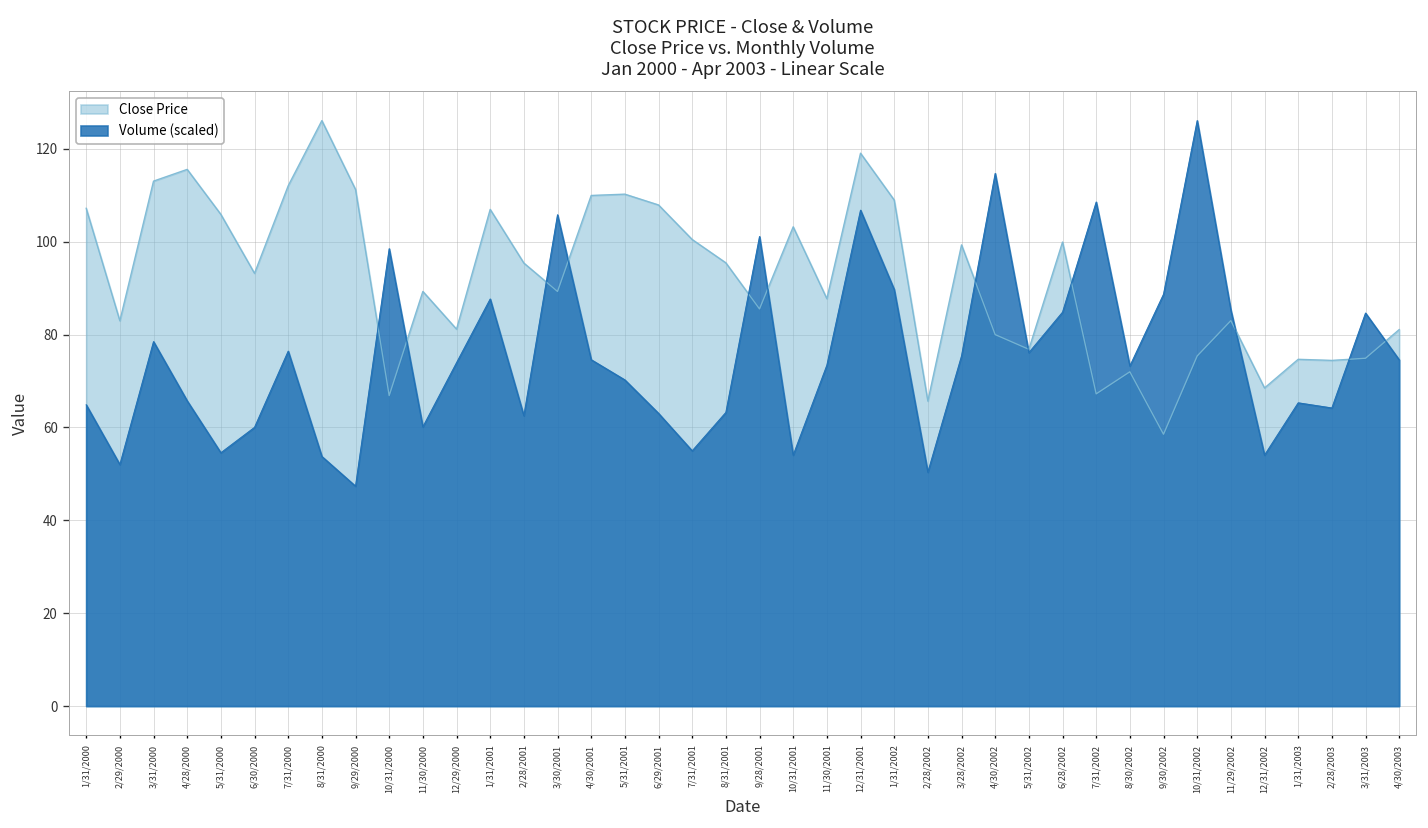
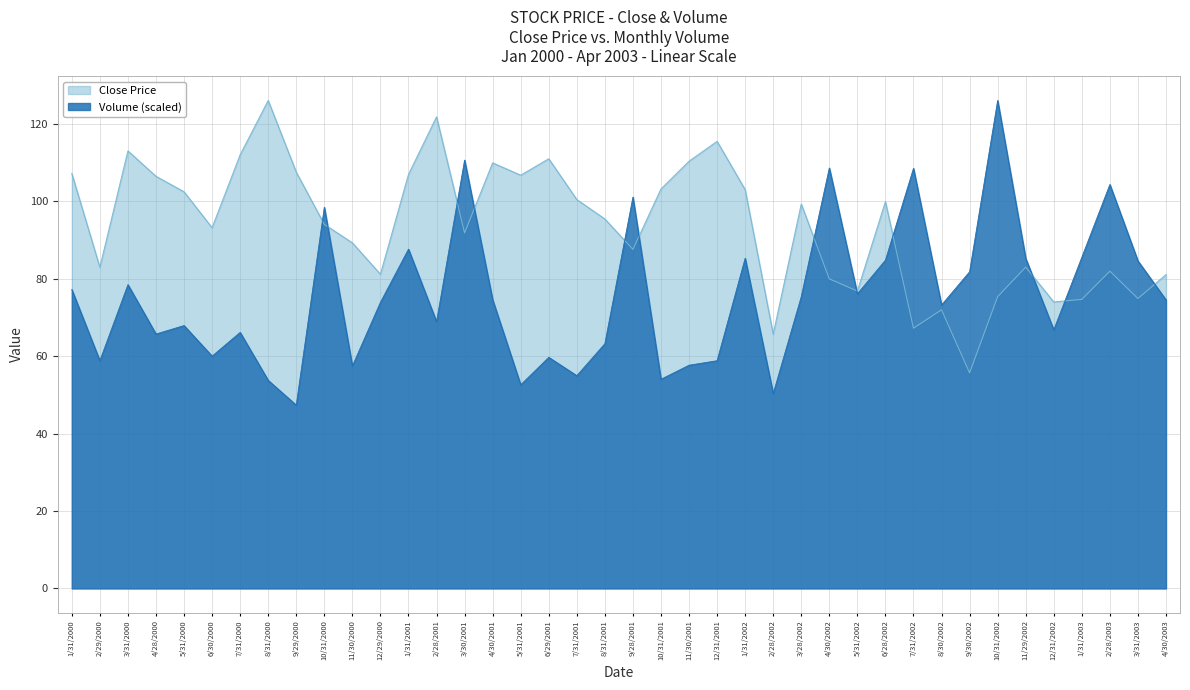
  {
    "Close Price": {
      "1/31/2000": 107,
      "2/29/2000": 83,
      "3/31/2000": 113,
-     "4/28/2000": 116,
-     "5/31/2000": 106,
+     "4/28/2000": 107,
+     "5/31/2000": 103,
      "6/30/2000": 93,
      "7/31/2000": 112,
      "8/31/2000": 126,
-     "9/29/2000": 111,
-     "10/31/2000": 67,
+     "9/29/2000": 108,
+     "10/31/2000": 94,
      "11/30/2000": 89,
      "12/29/2000": 81,
      "1/31/2001": 107,
-     "2/28/2001": 95,
-     "3/30/2001": 89,
+     "2/28/2001": 122,
+     "3/30/2001": 92,
      "4/30/2001": 110,
-     "5/31/2001": 110,
-     "6/29/2001": 108,
+     "5/31/2001": 107,
+     "6/29/2001": 111,
      "7/31/2001": 100,
      "8/31/2001": 95,
-     "9/28/2001": 86,
+     "9/28/2001": 88,
      "10/31/2001": 103,
-     "11/30/2001": 88,
-     "12/31/2001": 119,
-     "1/31/2002": 109,
+     "11/30/2001": 110,
+     "12/31/2001": 116,
+     "1/31/2002": 103,
      "2/28/2002": 66,
      "3/28/2002": 99,
      "4/30/2002": 80,
      "5/31/2002": 77,
      "6/28/2002": 100,
      "7/31/2002": 67,
      "8/30/2002": 72,
-     "9/30/2002": 59,
+     "9/30/2002": 56,
      "10/31/2002": 75,
      "11/29/2002": 83,
-     "12/31/2002": 69,
+     "12/31/2002": 74,
      "1/31/2003": 75,
-     "2/28/2003": 74,
+     "2/28/2003": 82,
      "3/31/2003": 75,
      "4/30/2003": 81
    },
    "Volume (scaled)": {
-     "1/31/2000": 65,
-     "2/29/2000": 52,
+     "1/31/2000": 77,
+     "2/29/2000": 59,
      "3/31/2000": 79,
      "4/28/2000": 66,
-     "5/31/2000": 55,
+     "5/31/2000": 68,
      "6/30/2000": 60,
-     "7/31/2000": 76,
+     "7/31/2000": 66,
      "8/31/2000": 54,
      "9/29/2000": 47,
      "10/31/2000": 99,
-     "11/30/2000": 60,
+     "11/30/2000": 57,
      "12/29/2000": 74,
      "1/31/2001": 88,
-     "2/28/2001": 63,
-     "3/30/2001": 106,
+     "2/28/2001": 69,
+     "3/30/2001": 111,
      "4/30/2001": 75,
-     "5/31/2001": 70,
-     "6/29/2001": 63,
+     "5/31/2001": 53,
+     "6/29/2001": 60,
      "7/31/2001": 55,
      "8/31/2001": 63,
      "9/28/2001": 101,
      "10/31/2001": 54,
-     "11/30/2001": 73,
-     "12/31/2001": 107,
-     "1/31/2002": 90,
+     "11/30/2001": 58,
+     "12/31/2001": 59,
+     "1/31/2002": 85,
      "2/28/2002": 50,
      "3/28/2002": 75,
-     "4/30/2002": 115,
+     "4/30/2002": 109,
      "5/31/2002": 76,
      "6/28/2002": 85,
      "7/31/2002": 109,
      "8/30/2002": 73,
-     "9/30/2002": 89,
+     "9/30/2002": 82,
      "10/31/2002": 126,
      "11/29/2002": 85,
-     "12/31/2002": 54,
-     "1/31/2003": 65,
-     "2/28/2003": 64,
+     "12/31/2002": 67,
+     "1/31/2003": 86,
+     "2/28/2003": 104,
      "3/31/2003": 85,
      "4/30/2003": 75
    }
  }
